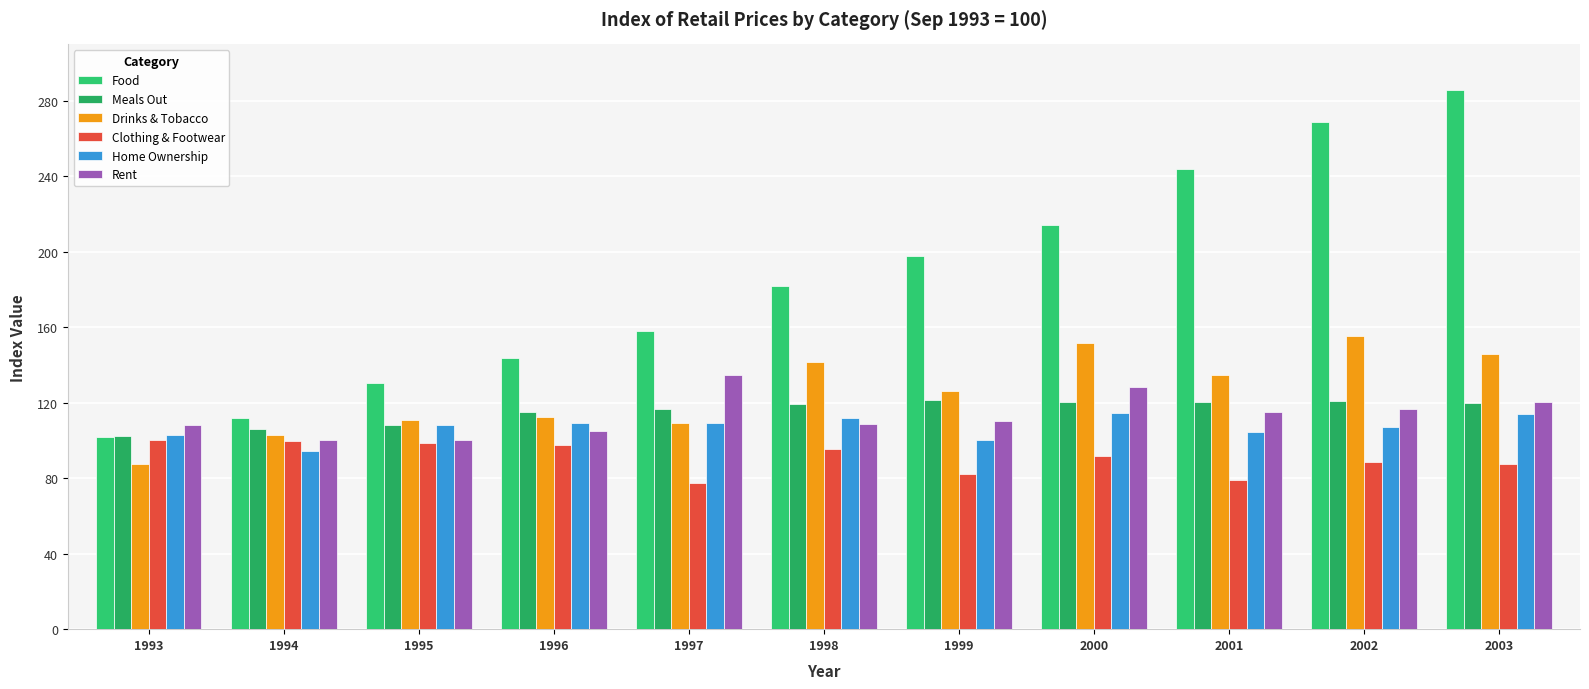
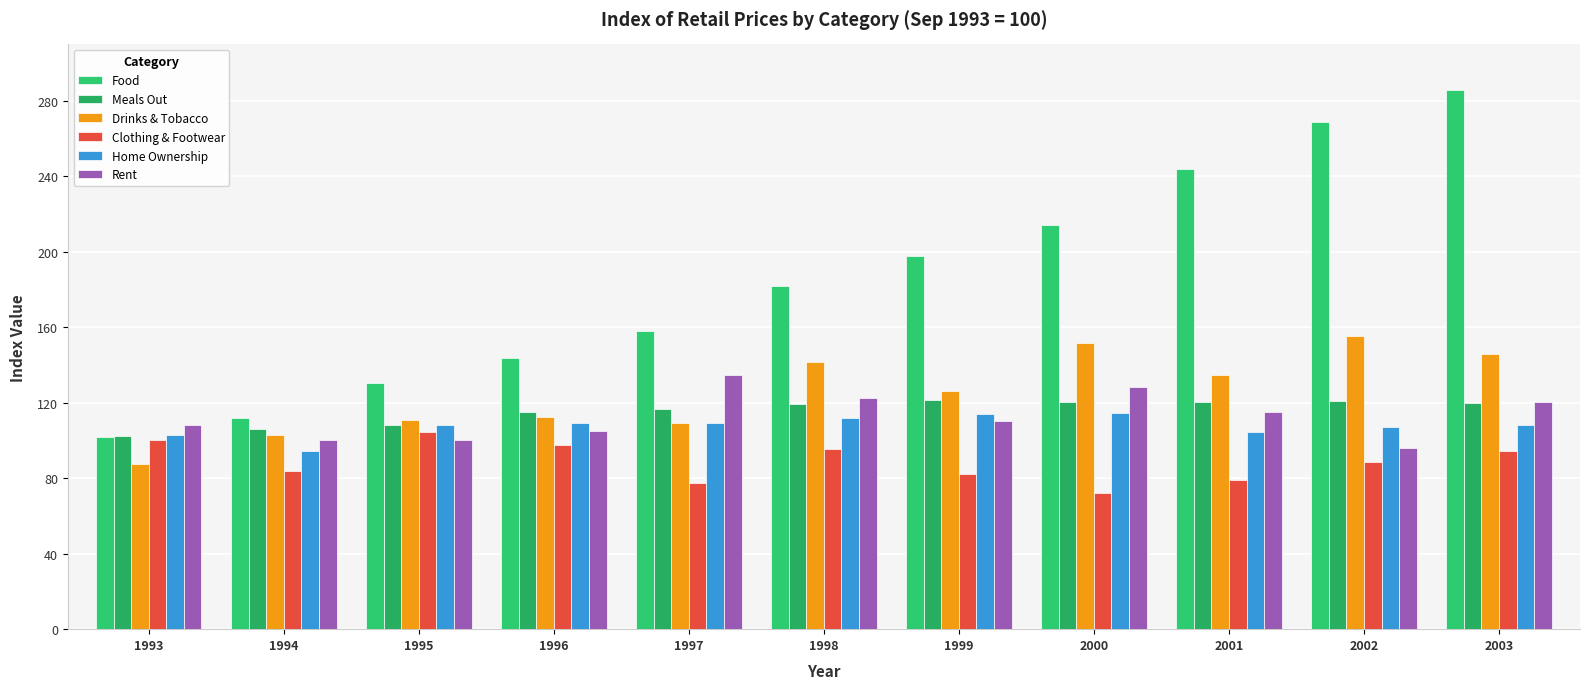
  {
    "Drinks & Tobacco": {
      "1993": 88,
      "1994": 103,
      "1995": 111,
      "1996": 112,
      "1997": 109,
      "1998": 142,
      "1999": 126,
      "2000": 151,
      "2001": 135,
      "2002": 156,
      "2003": 146
    },
    "Clothing & Footwear": {
      "1993": 100,
-     "1994": 100,
-     "1995": 99,
+     "1994": 84,
+     "1995": 104,
      "1996": 98,
      "1997": 77,
      "1998": 96,
      "1999": 82,
-     "2000": 92,
+     "2000": 72,
      "2001": 79,
      "2002": 88,
-     "2003": 87
+     "2003": 95
    },
    "Home Ownership": {
      "1993": 103,
      "1994": 95,
      "1995": 108,
      "1996": 109,
      "1997": 110,
      "1998": 112,
-     "1999": 100,
+     "1999": 114,
      "2000": 114,
      "2001": 104,
      "2002": 107,
-     "2003": 114
+     "2003": 108
    },
    "Rent": {
      "1993": 108,
      "1994": 100,
      "1995": 100,
      "1996": 105,
      "1997": 135,
-     "1998": 109,
+     "1998": 123,
      "1999": 110,
      "2000": 129,
      "2001": 115,
-     "2002": 117,
+     "2002": 96,
      "2003": 120
    }
  }
